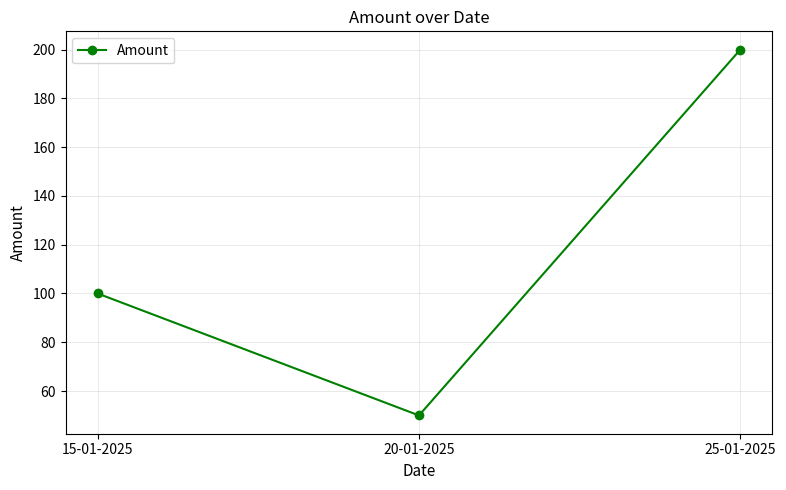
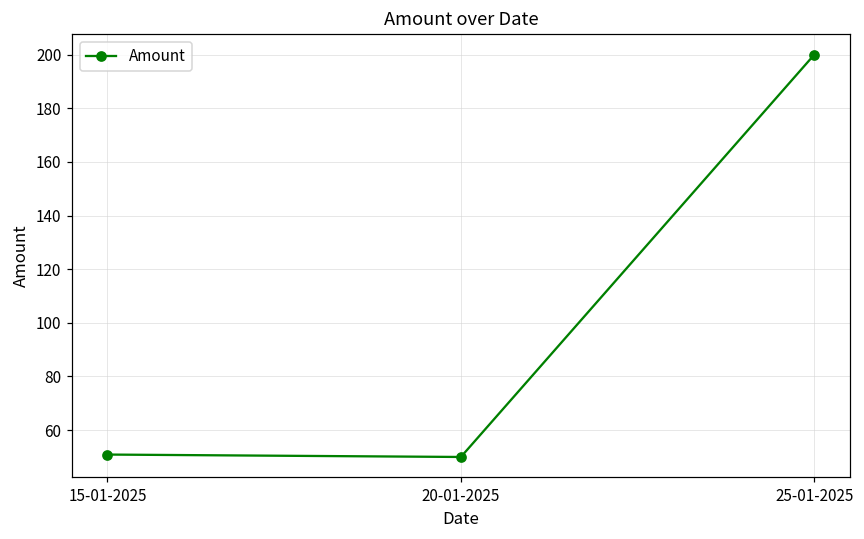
  {
-   "15-01-2025": 100,
+   "15-01-2025": 51,
    "20-01-2025": 50,
    "25-01-2025": 200
  }
